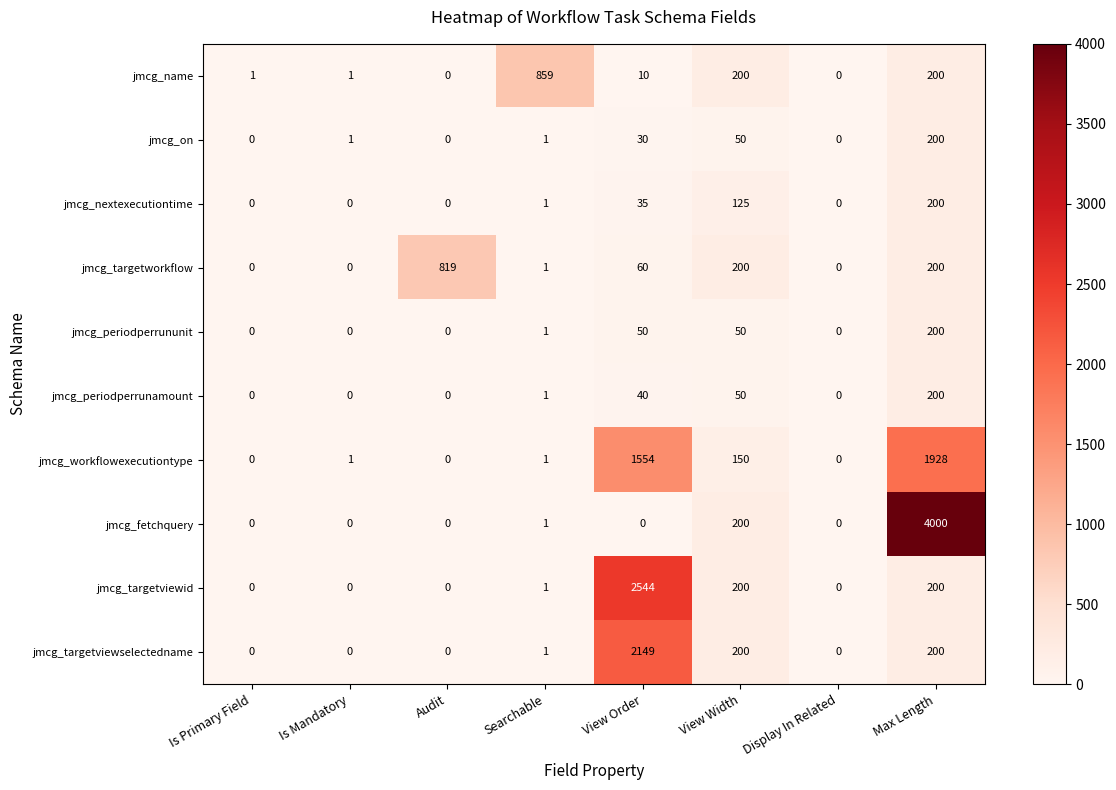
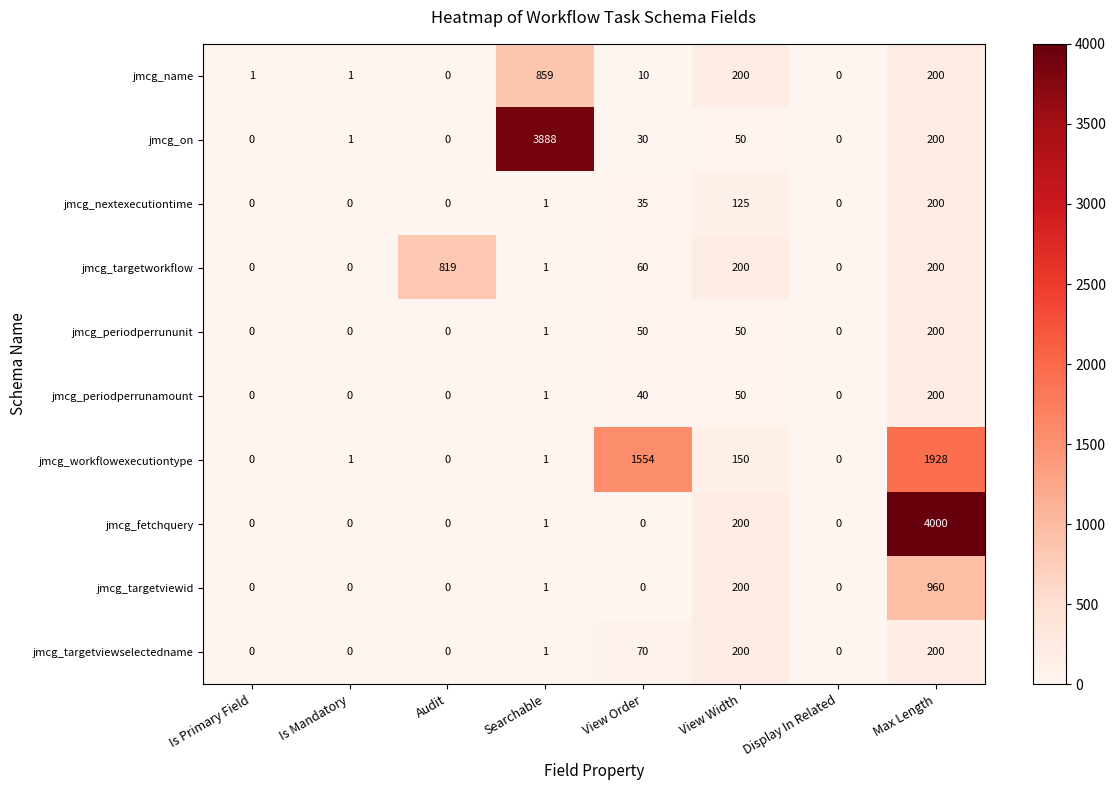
  {
    "jmcg_name": {
      "Is Primary Field": 1,
      "Is Mandatory": 1,
      "Audit": 0,
      "Searchable": 859,
      "View Order": 10,
      "View Width": 200,
      "Display In Related": 0,
      "Max Length": 200
    },
    "jmcg_on": {
      "Is Primary Field": 0,
      "Is Mandatory": 1,
      "Audit": 0,
-     "Searchable": 1,
+     "Searchable": 3888,
      "View Order": 30,
      "View Width": 50,
      "Display In Related": 0,
      "Max Length": 200
    },
    "jmcg_nextexecutiontime": {
      "Is Primary Field": 0,
      "Is Mandatory": 0,
      "Audit": 0,
      "Searchable": 1,
      "View Order": 35,
      "View Width": 125,
      "Display In Related": 0,
      "Max Length": 200
    },
    "jmcg_targetworkflow": {
      "Is Primary Field": 0,
      "Is Mandatory": 0,
      "Audit": 819,
      "Searchable": 1,
      "View Order": 60,
      "View Width": 200,
      "Display In Related": 0,
      "Max Length": 200
    },
    "jmcg_periodperrununit": {
      "Is Primary Field": 0,
      "Is Mandatory": 0,
      "Audit": 0,
      "Searchable": 1,
      "View Order": 50,
      "View Width": 50,
      "Display In Related": 0,
      "Max Length": 200
    },
    "jmcg_periodperrunamount": {
      "Is Primary Field": 0,
      "Is Mandatory": 0,
      "Audit": 0,
      "Searchable": 1,
      "View Order": 40,
      "View Width": 50,
      "Display In Related": 0,
      "Max Length": 200
    },
    "jmcg_workflowexecutiontype": {
      "Is Primary Field": 0,
      "Is Mandatory": 1,
      "Audit": 0,
      "Searchable": 1,
      "View Order": 1554,
      "View Width": 150,
      "Display In Related": 0,
      "Max Length": 1928
    },
    "jmcg_fetchquery": {
      "Is Primary Field": 0,
      "Is Mandatory": 0,
      "Audit": 0,
      "Searchable": 1,
      "View Order": 0,
      "View Width": 200,
      "Display In Related": 0,
      "Max Length": 4000
    },
    "jmcg_targetviewid": {
      "Is Primary Field": 0,
      "Is Mandatory": 0,
      "Audit": 0,
      "Searchable": 1,
-     "View Order": 2544,
+     "View Order": 0,
      "View Width": 200,
      "Display In Related": 0,
-     "Max Length": 200
+     "Max Length": 960
    },
    "jmcg_targetviewselectedname": {
      "Is Primary Field": 0,
      "Is Mandatory": 0,
      "Audit": 0,
      "Searchable": 1,
-     "View Order": 2149,
+     "View Order": 70,
      "View Width": 200,
      "Display In Related": 0,
      "Max Length": 200
    }
  }
